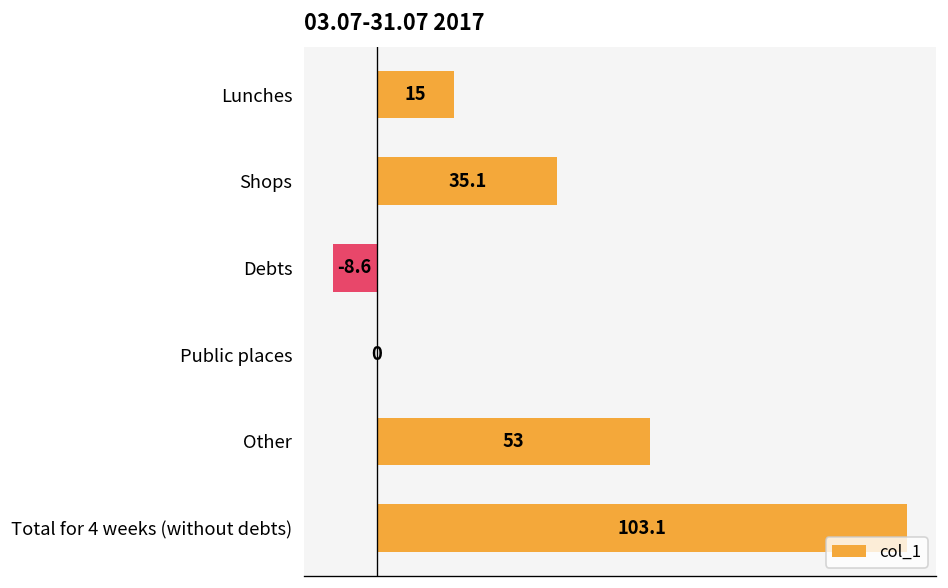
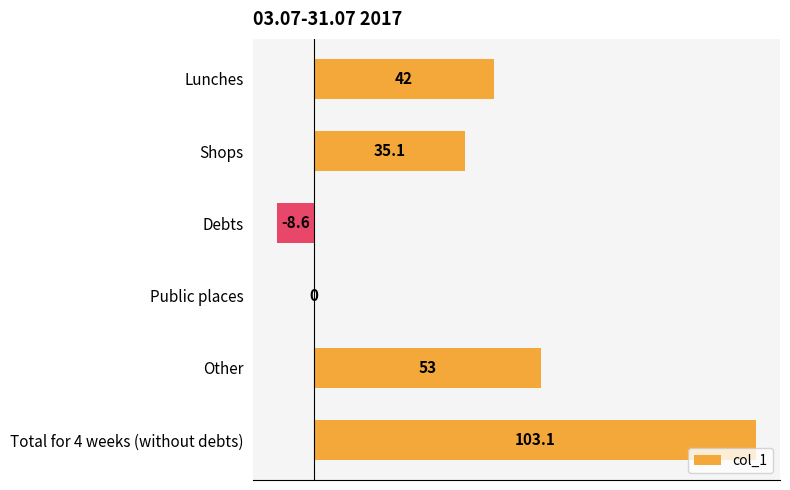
  {
-   "Lunches": 15,
+   "Lunches": 42,
    "Shops": 35.1,
    "Debts": -8.6,
    "Public places": 0,
    "Other": 53,
    "Total for 4 weeks (without debts)": 103.1
  }
